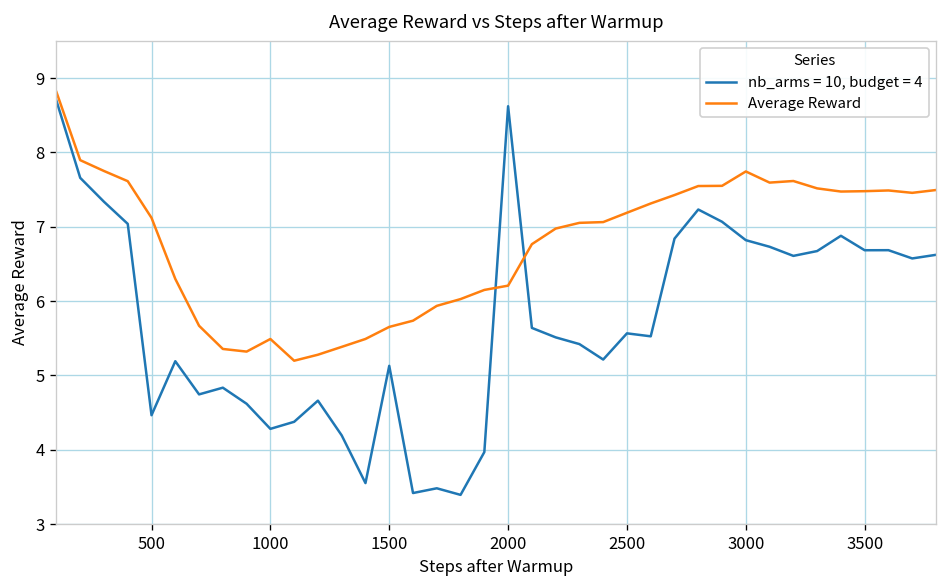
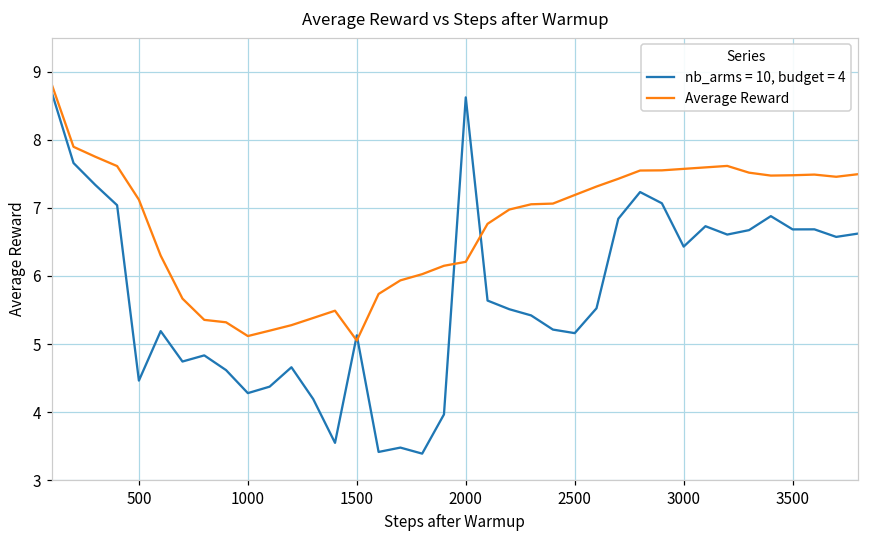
  {
    "nb_arms = 10, budget = 4": {
      "500": 4.5,
      "1000": 4.3,
      "1500": 5.1,
      "2000": 8.6,
-     "2500": 5.6,
-     "3000": 6.8,
+     "2500": 5.2,
+     "3000": 6.4,
      "3500": 6.7
    },
    "Average Reward": {
      "500": 7.1,
-     "1000": 5.5,
-     "1500": 5.7,
+     "1000": 5.1,
+     "1500": 5.1,
      "2000": 6.2,
      "2500": 7.2,
-     "3000": 7.7,
+     "3000": 7.6,
      "3500": 7.5
    }
  }
